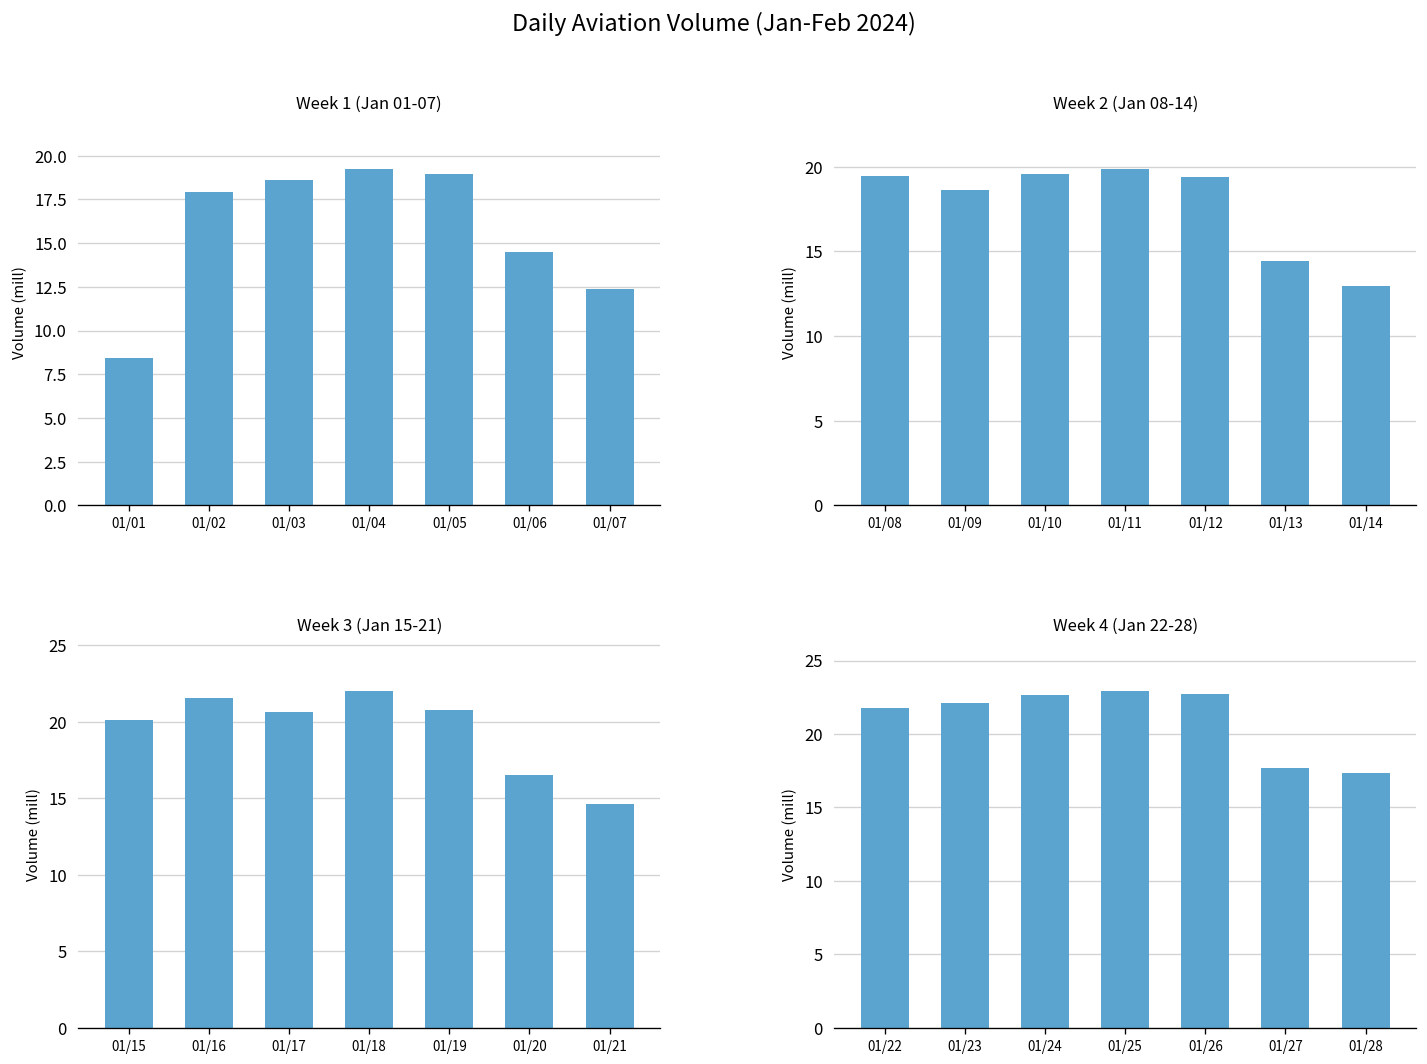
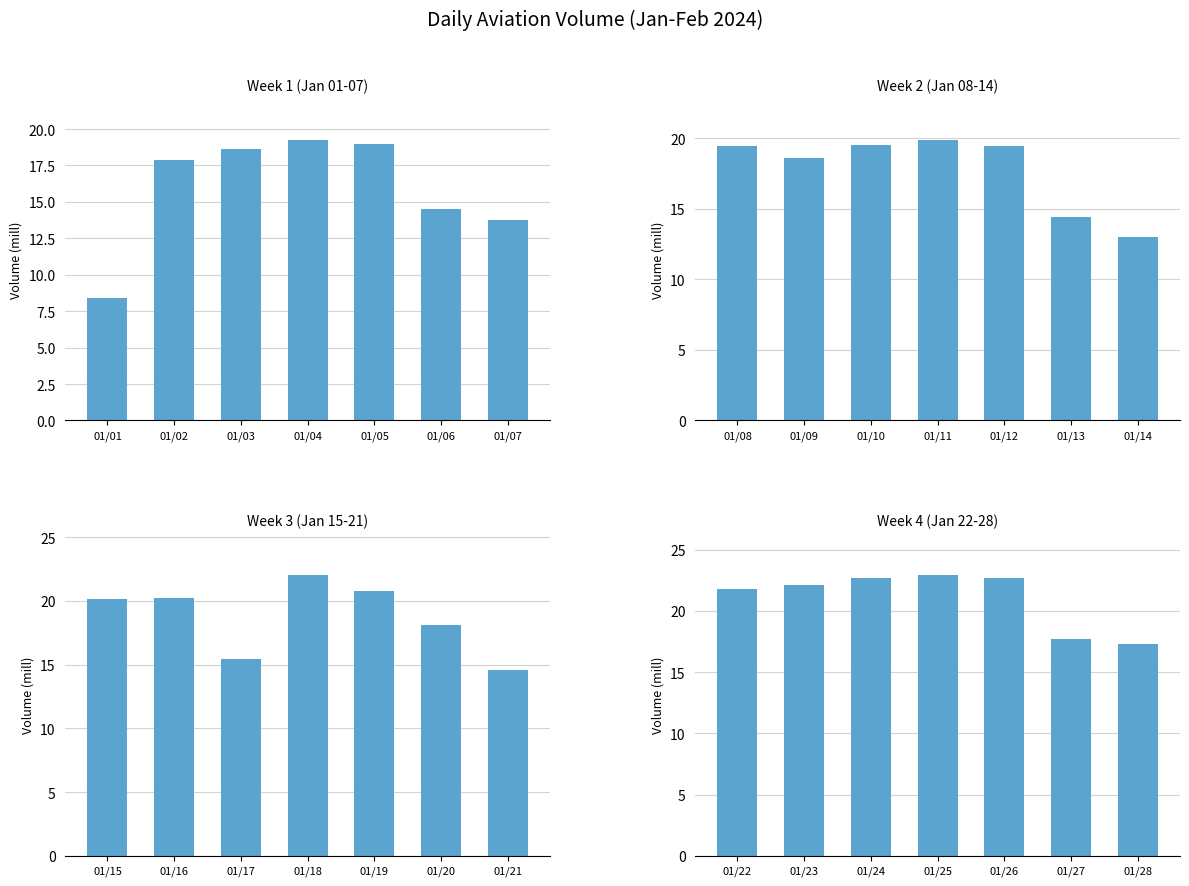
  {
    "Week 1 (Jan 01-07)": {
      "01/01": 8.4,
      "01/02": 17.9,
      "01/03": 18.6,
      "01/04": 19.2,
      "01/05": 18.9,
      "01/06": 14.5,
-     "01/07": 12.4
+     "01/07": 13.7
    },
    "Week 2 (Jan 08-14)": {
      "01/08": 19.4,
      "01/09": 18.6,
      "01/10": 19.6,
      "01/11": 19.9,
      "01/12": 19.4,
      "01/13": 14.4,
      "01/14": 13.0
    },
    "Week 3 (Jan 15-21)": {
      "01/15": 20.1,
-     "01/16": 21.5,
-     "01/17": 20.7,
+     "01/16": 20.2,
+     "01/17": 15.4,
      "01/18": 22.0,
      "01/19": 20.8,
-     "01/20": 16.5,
+     "01/20": 18.1,
      "01/21": 14.6
    },
    "Week 4 (Jan 22-28)": {
      "01/22": 21.8,
      "01/23": 22.1,
      "01/24": 22.7,
      "01/25": 22.9,
      "01/26": 22.7,
      "01/27": 17.7,
      "01/28": 17.3
    }
  }
